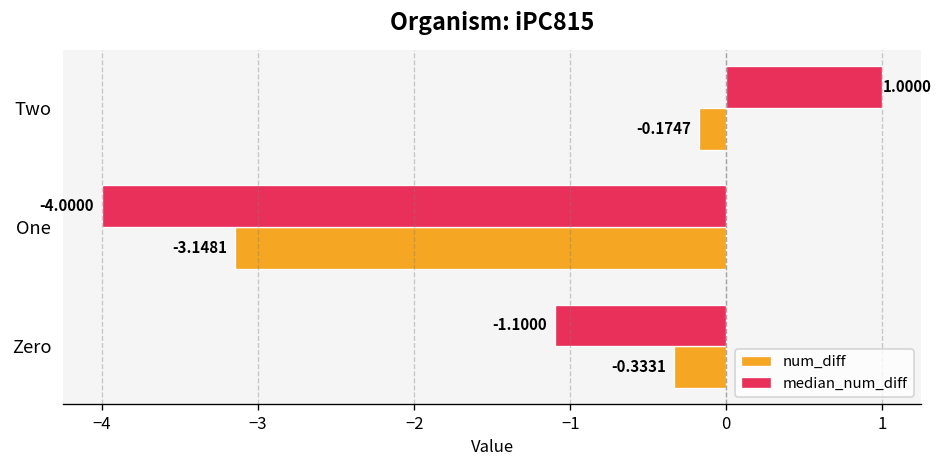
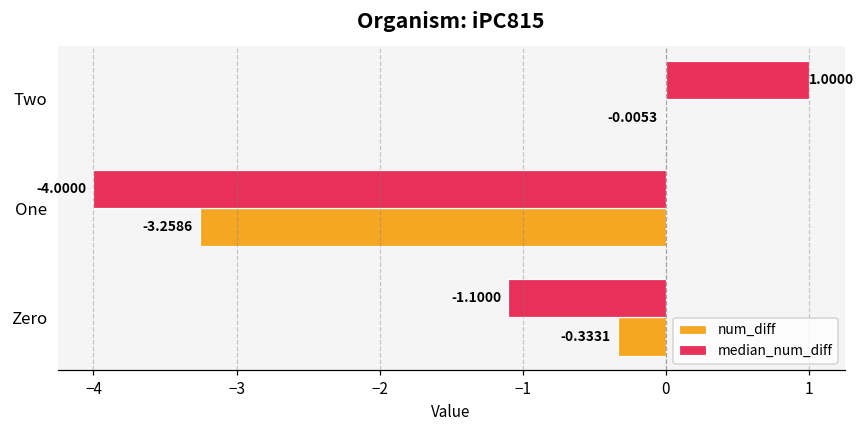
  {
    "num_diff": {
-     "Two": -0.1747,
-     "One": -3.1481,
+     "Two": -0.0053,
+     "One": -3.2586,
      "Zero": -0.3331
    },
    "median_num_diff": {
      "Two": 1.0000,
      "One": -4.0000,
      "Zero": -1.1000
    }
  }
